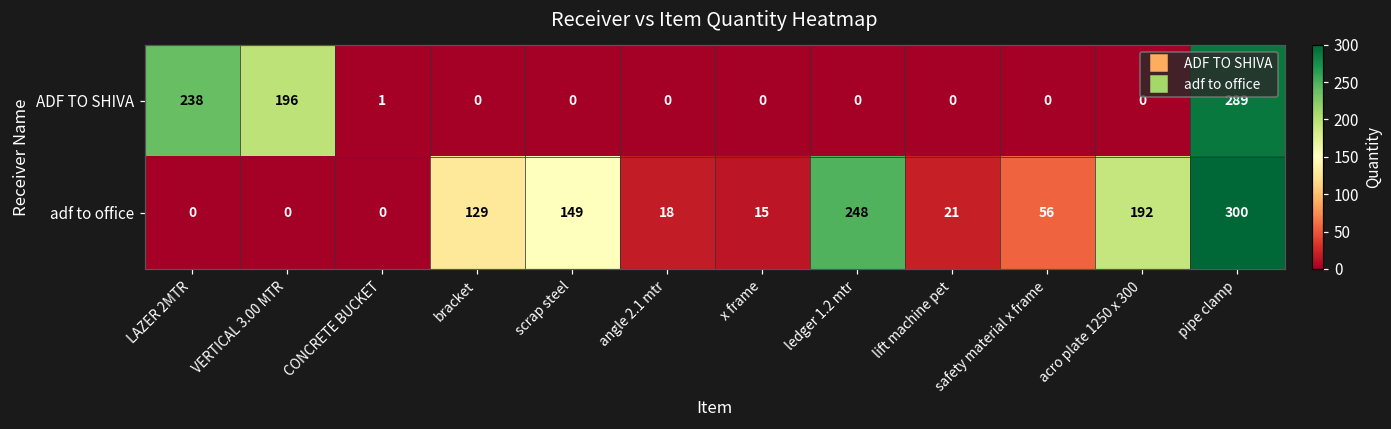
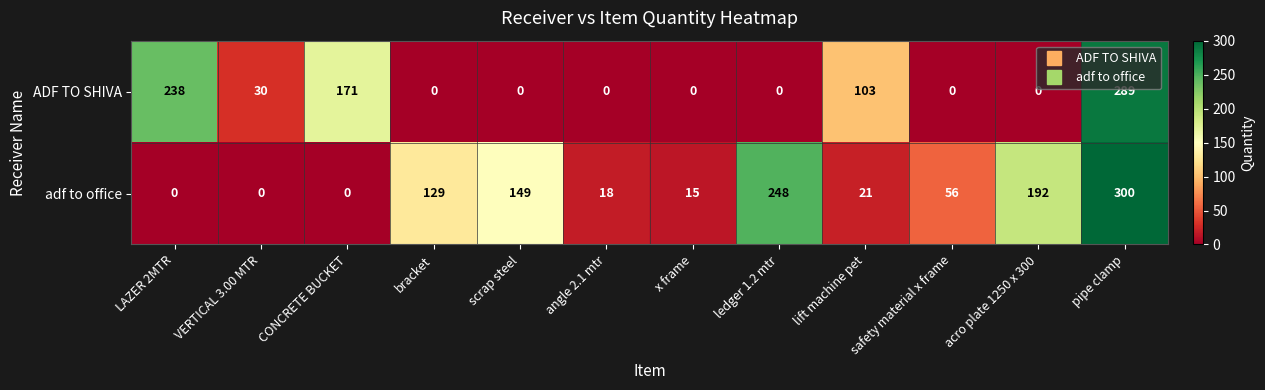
  {
    "ADF TO SHIVA": {
      "LAZER 2MTR": 238,
-     "VERTICAL 3.00 MTR": 196,
-     "CONCRETE BUCKET": 1,
+     "VERTICAL 3.00 MTR": 30,
+     "CONCRETE BUCKET": 171,
      "bracket": 0,
      "scrap steel": 0,
      "angle 2.1 mtr": 0,
      "x frame": 0,
      "ledger 1.2 mtr": 0,
-     "lift machine pet": 0,
+     "lift machine pet": 103,
      "safety material x frame": 0
    },
    "adf to office": {
      "LAZER 2MTR": 0,
      "VERTICAL 3.00 MTR": 0,
      "CONCRETE BUCKET": 0,
      "bracket": 129,
      "scrap steel": 149,
      "angle 2.1 mtr": 18,
      "x frame": 15,
      "ledger 1.2 mtr": 248,
      "lift machine pet": 21,
      "safety material x frame": 56,
      "acro plate 1250 x 300": 192,
      "pipe clamp": 300
    }
  }
